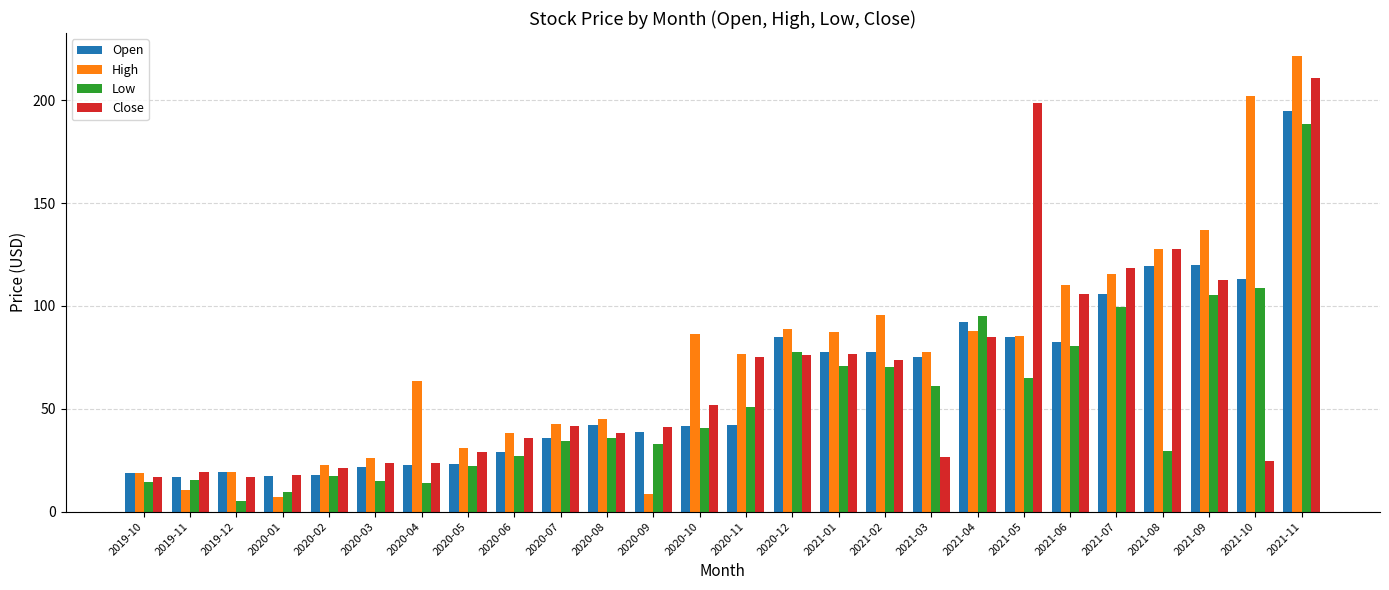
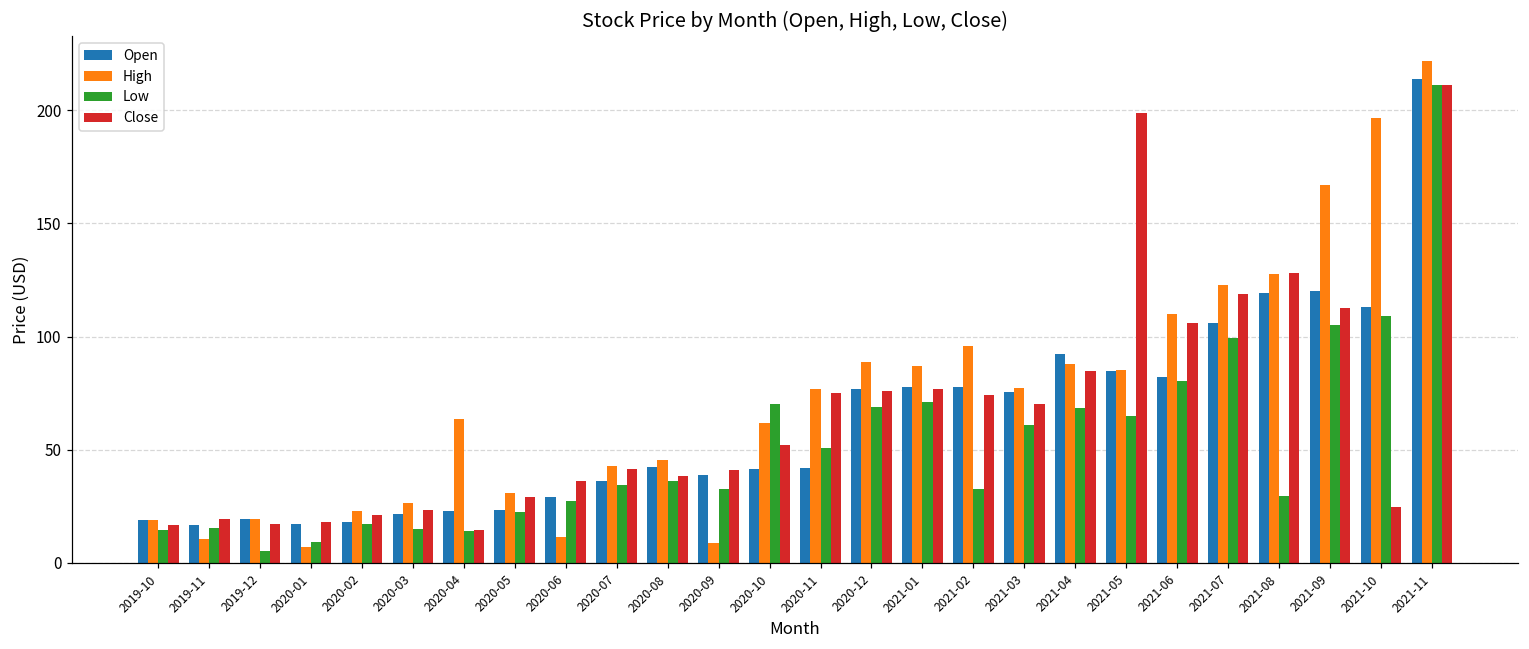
  {
    "Open": {
      "2019-10": 19,
      "2019-11": 17,
      "2019-12": 19,
      "2020-01": 17,
      "2020-02": 18,
      "2020-03": 22,
      "2020-04": 23,
      "2020-05": 23,
      "2020-06": 29,
      "2020-07": 36,
      "2020-08": 42,
      "2020-09": 39,
      "2020-10": 42,
      "2020-11": 42,
-     "2020-12": 85,
+     "2020-12": 77,
      "2021-01": 78,
      "2021-02": 78,
      "2021-03": 75,
      "2021-04": 92,
      "2021-05": 85,
      "2021-06": 82,
      "2021-07": 106,
      "2021-08": 119,
      "2021-09": 120,
      "2021-10": 113,
-     "2021-11": 195
+     "2021-11": 214
    },
    "High": {
      "2019-10": 19,
      "2019-11": 11,
      "2019-12": 19,
      "2020-01": 7,
      "2020-02": 23,
      "2020-03": 26,
      "2020-04": 63,
      "2020-05": 31,
-     "2020-06": 38,
+     "2020-06": 11,
      "2020-07": 43,
      "2020-08": 45,
      "2020-09": 9,
-     "2020-10": 87,
+     "2020-10": 62,
      "2020-11": 77,
      "2020-12": 89,
      "2021-01": 87,
      "2021-02": 96,
      "2021-03": 77,
      "2021-04": 88,
      "2021-05": 85,
      "2021-06": 110,
-     "2021-07": 116,
+     "2021-07": 123,
      "2021-08": 128,
-     "2021-09": 137,
-     "2021-10": 202,
+     "2021-09": 167,
+     "2021-10": 197,
      "2021-11": 222
    },
    "Low": {
      "2019-10": 15,
      "2019-11": 16,
      "2019-12": 5,
      "2020-01": 9,
      "2020-02": 17,
      "2020-03": 15,
      "2020-04": 14,
      "2020-05": 22,
      "2020-06": 27,
      "2020-07": 34,
      "2020-08": 36,
      "2020-09": 33,
-     "2020-10": 41,
+     "2020-10": 70,
      "2020-11": 51,
-     "2020-12": 78,
+     "2020-12": 69,
      "2021-01": 71,
-     "2021-02": 71,
+     "2021-02": 33,
      "2021-03": 61,
-     "2021-04": 95,
+     "2021-04": 68,
      "2021-05": 65,
      "2021-06": 80,
      "2021-07": 100,
      "2021-08": 30,
      "2021-09": 105,
      "2021-10": 109,
-     "2021-11": 189
+     "2021-11": 211
    },
    "Close": {
      "2019-10": 17,
      "2019-11": 19,
      "2019-12": 17,
      "2020-01": 18,
      "2020-02": 21,
      "2020-03": 23,
-     "2020-04": 24,
+     "2020-04": 15,
      "2020-05": 29,
      "2020-06": 36,
      "2020-07": 42,
      "2020-08": 38,
      "2020-09": 41,
      "2020-10": 52,
      "2020-11": 75,
      "2020-12": 76,
      "2021-01": 77,
      "2021-02": 74,
-     "2021-03": 27,
+     "2021-03": 70,
      "2021-04": 85,
      "2021-05": 199,
      "2021-06": 106,
      "2021-07": 119,
      "2021-08": 128,
      "2021-09": 113,
      "2021-10": 25,
      "2021-11": 211
    }
  }
